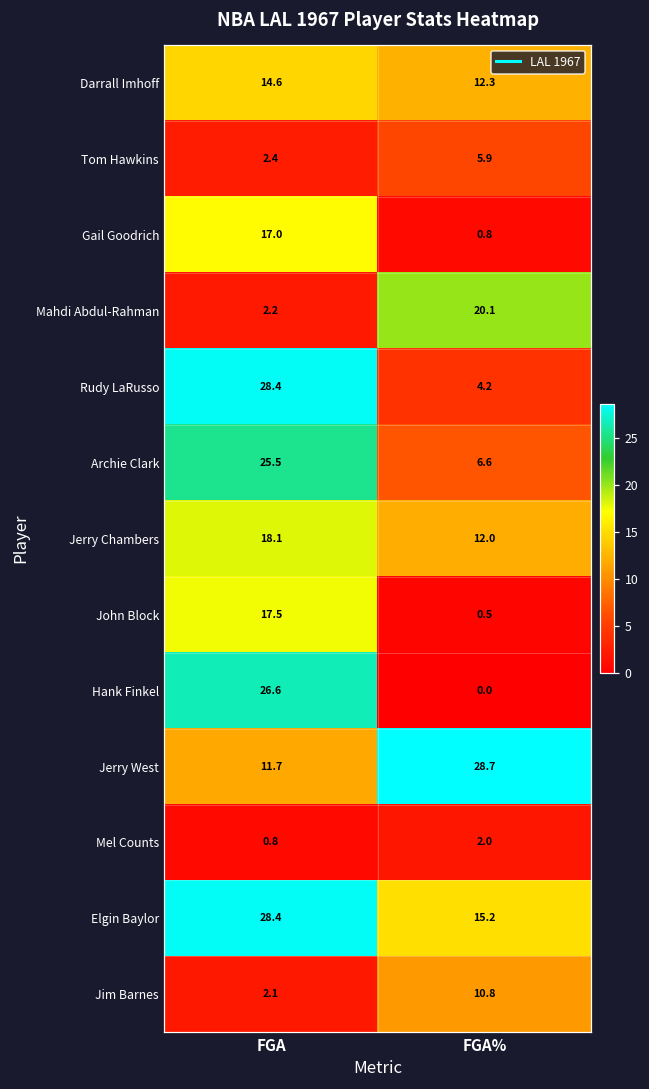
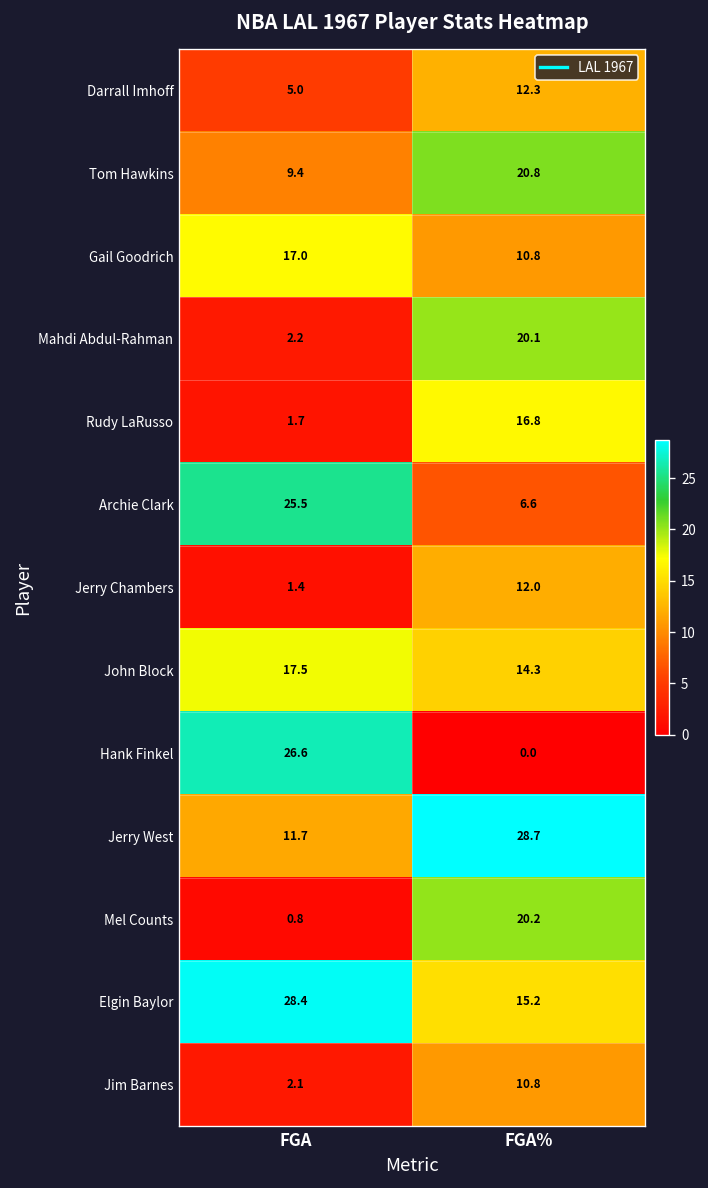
  {
    "Darrall Imhoff": {
-     "FGA": 14.6,
+     "FGA": 5.0,
      "FGA%": 12.3
    },
    "Tom Hawkins": {
-     "FGA": 2.4,
-     "FGA%": 5.9
+     "FGA": 9.4,
+     "FGA%": 20.8
    },
    "Gail Goodrich": {
      "FGA": 17.0,
-     "FGA%": 0.8
+     "FGA%": 10.8
    },
    "Mahdi Abdul-Rahman": {
      "FGA": 2.2,
      "FGA%": 20.1
    },
    "Rudy LaRusso": {
-     "FGA": 28.4,
-     "FGA%": 4.2
+     "FGA": 1.7,
+     "FGA%": 16.8
    },
    "Archie Clark": {
      "FGA": 25.5,
      "FGA%": 6.6
    },
    "Jerry Chambers": {
-     "FGA": 18.1,
+     "FGA": 1.4,
      "FGA%": 12.0
    },
    "John Block": {
      "FGA": 17.5,
-     "FGA%": 0.5
+     "FGA%": 14.3
    },
    "Hank Finkel": {
      "FGA": 26.6,
      "FGA%": 0.0
    },
    "Jerry West": {
      "FGA": 11.7,
      "FGA%": 28.7
    },
    "Mel Counts": {
      "FGA": 0.8,
-     "FGA%": 2.0
+     "FGA%": 20.2
    },
    "Elgin Baylor": {
      "FGA": 28.4,
      "FGA%": 15.2
    },
    "Jim Barnes": {
      "FGA": 2.1,
      "FGA%": 10.8
    }
  }
